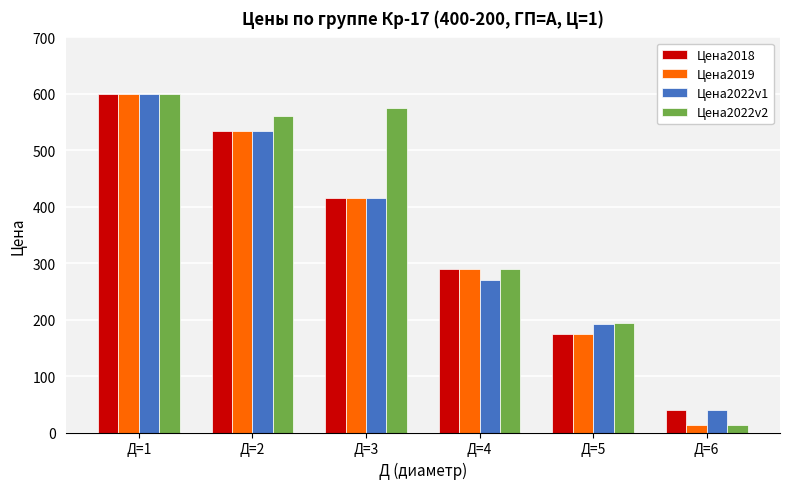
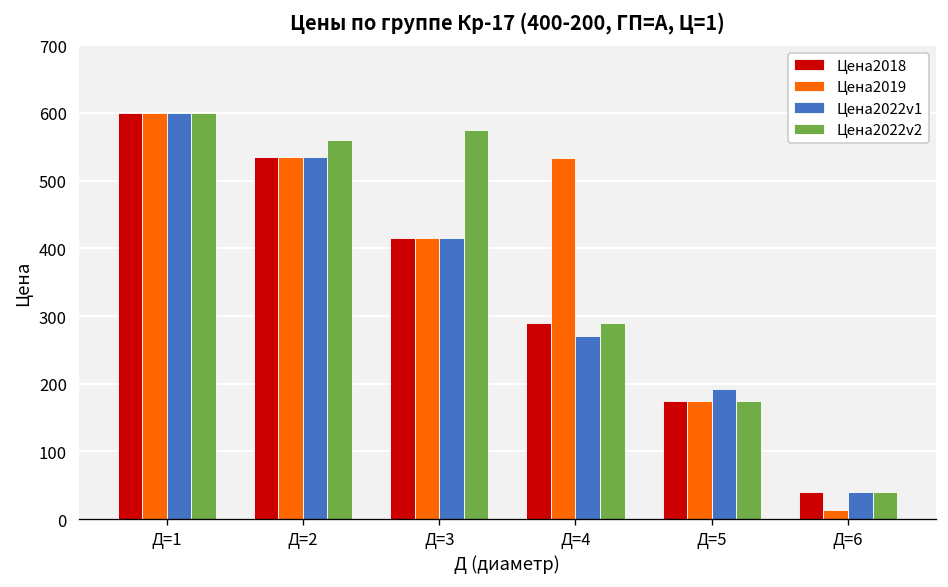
  {
    "Цена2018": {
      "Д=1": 600,
      "Д=2": 540,
      "Д=3": 420,
      "Д=4": 290,
      "Д=5": 180,
      "Д=6": 40
    },
    "Цена2019": {
      "Д=1": 600,
      "Д=2": 540,
      "Д=3": 420,
-     "Д=4": 290,
+     "Д=4": 530,
      "Д=5": 180,
      "Д=6": 10
    },
    "Цена2022v1": {
      "Д=1": 600,
      "Д=2": 540,
      "Д=3": 420,
      "Д=4": 270,
      "Д=5": 190,
      "Д=6": 40
    },
    "Цена2022v2": {
      "Д=1": 600,
      "Д=2": 560,
      "Д=3": 580,
      "Д=4": 290,
-     "Д=5": 190,
-     "Д=6": 10
+     "Д=5": 180,
+     "Д=6": 40
    }
  }
